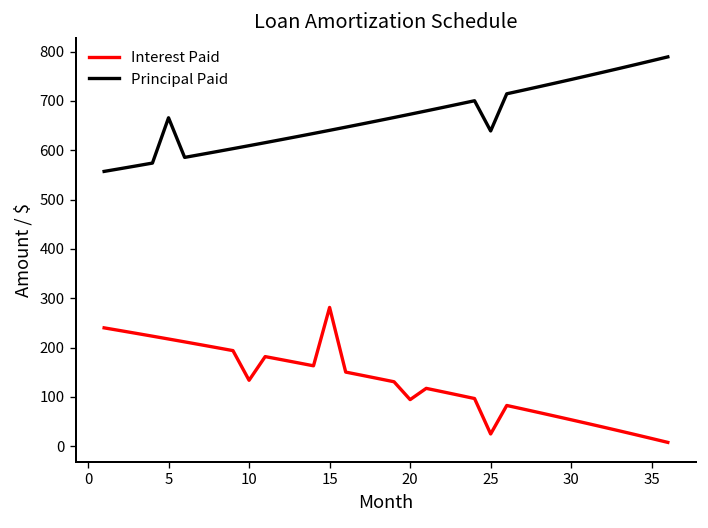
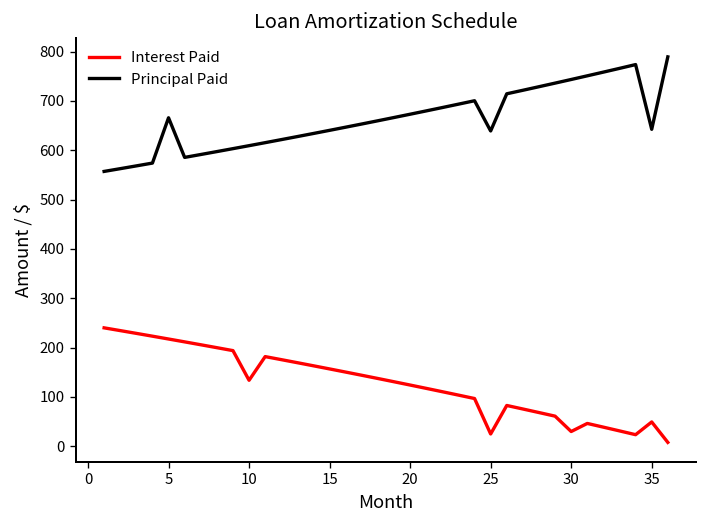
  {
    "Interest Paid": {
      "5": 220,
      "10": 130,
-     "15": 280,
-     "20": 90,
+     "15": 160,
+     "20": 120,
      "25": 20,
-     "30": 50,
-     "35": 20
+     "30": 30,
+     "35": 50
    },
    "Principal Paid": {
      "5": 670,
      "10": 610,
      "15": 640,
      "20": 670,
      "25": 640,
      "30": 740,
-     "35": 780
+     "35": 640
    }
  }
